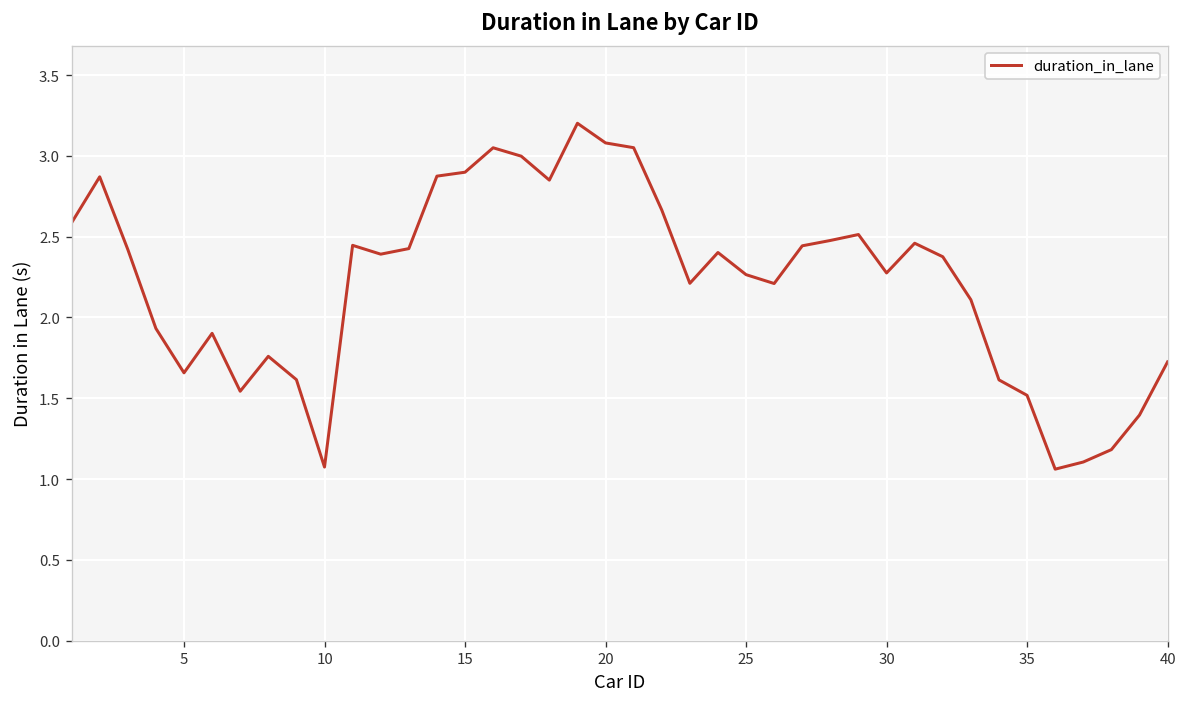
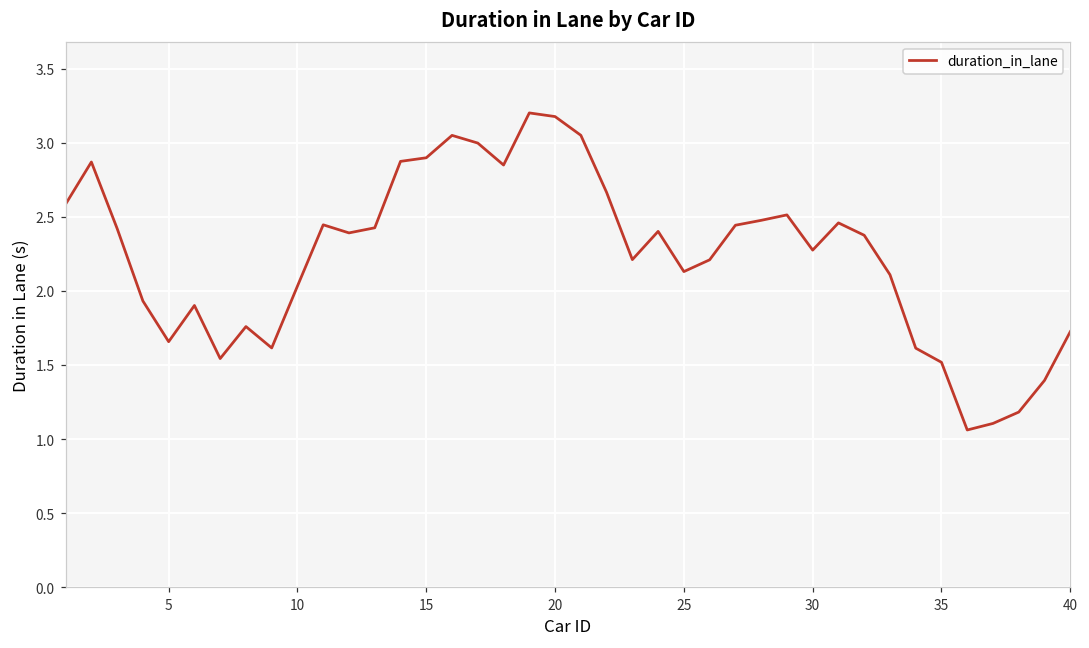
  {
    "5": 1.66,
-   "10": 1.07,
+   "10": 2.03,
    "15": 2.90,
-   "20": 3.08,
-   "25": 2.26,
+   "20": 3.18,
+   "25": 2.13,
    "30": 2.28,
    "35": 1.52,
    "40": 1.73
  }
